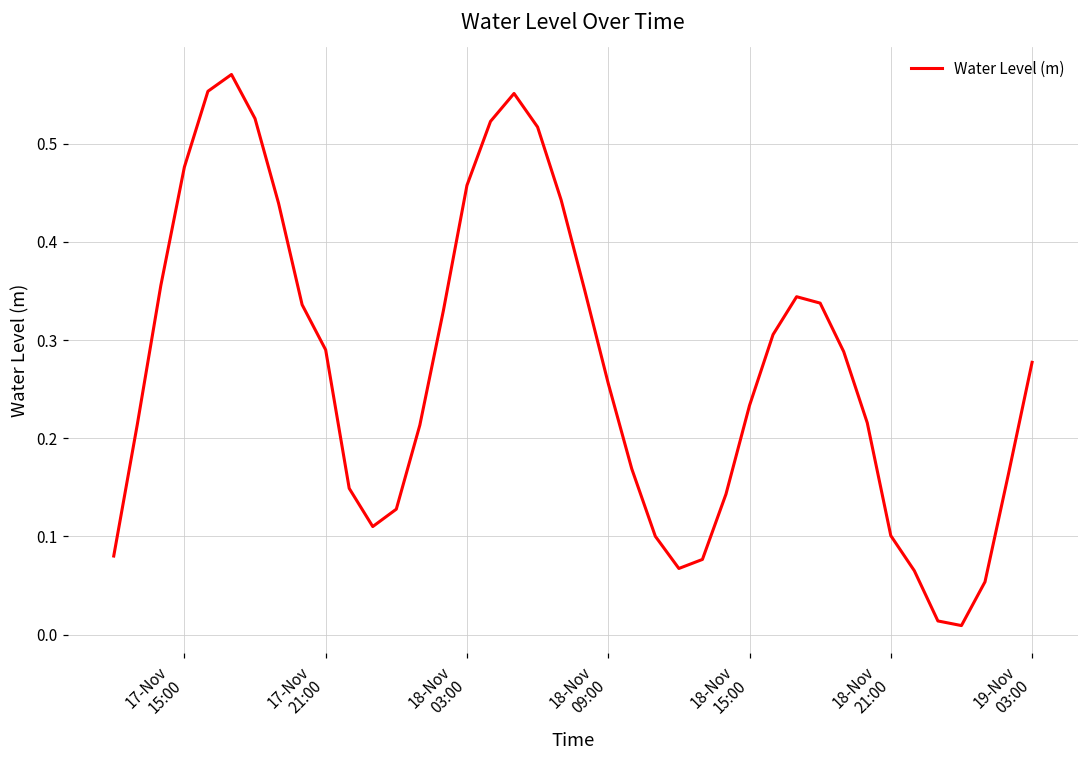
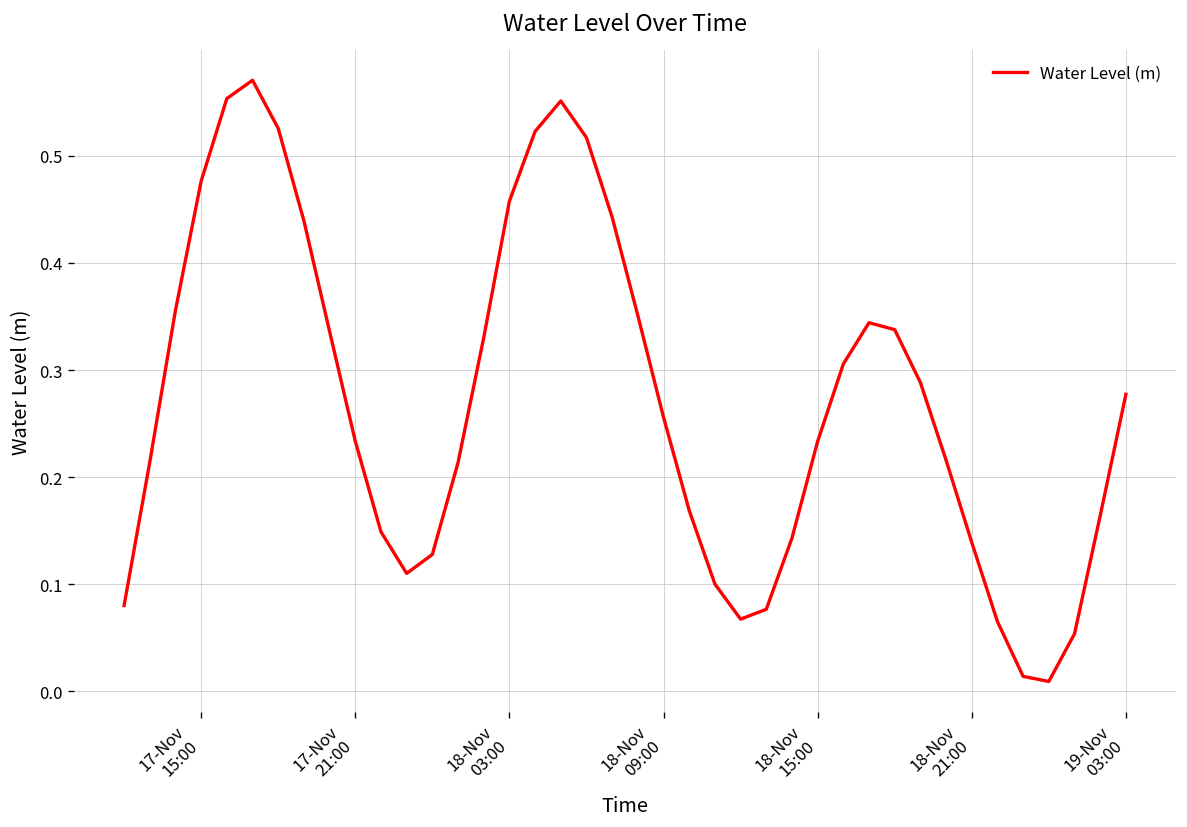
  {
    "17-Nov 15:00": 0.48,
-   "17-Nov 21:00": 0.29,
+   "17-Nov 21:00": 0.23,
    "18-Nov 03:00": 0.46,
    "18-Nov 09:00": 0.26,
    "18-Nov 15:00": 0.23,
-   "18-Nov 21:00": 0.10,
+   "18-Nov 21:00": 0.14,
    "19-Nov 03:00": 0.28
  }
